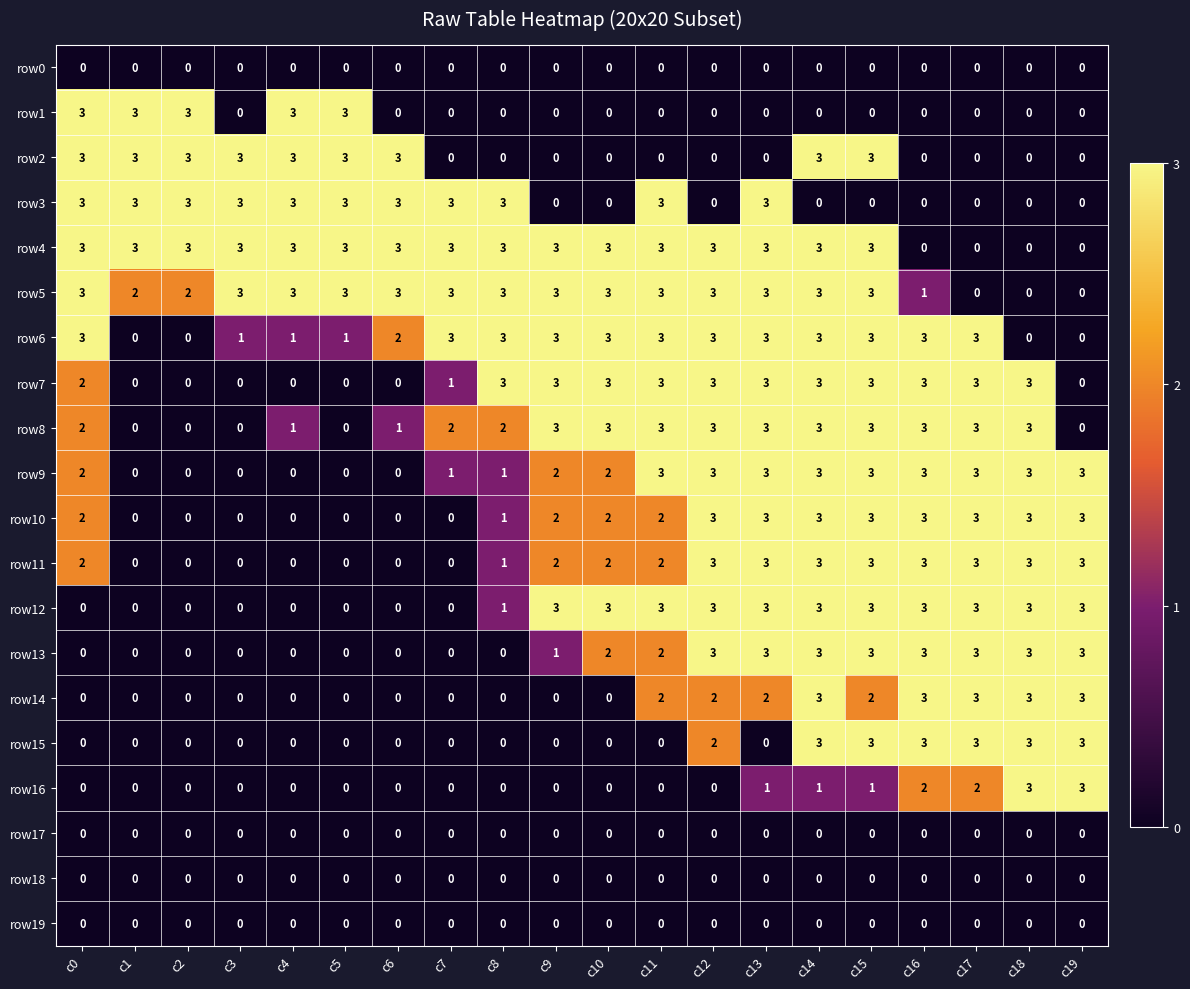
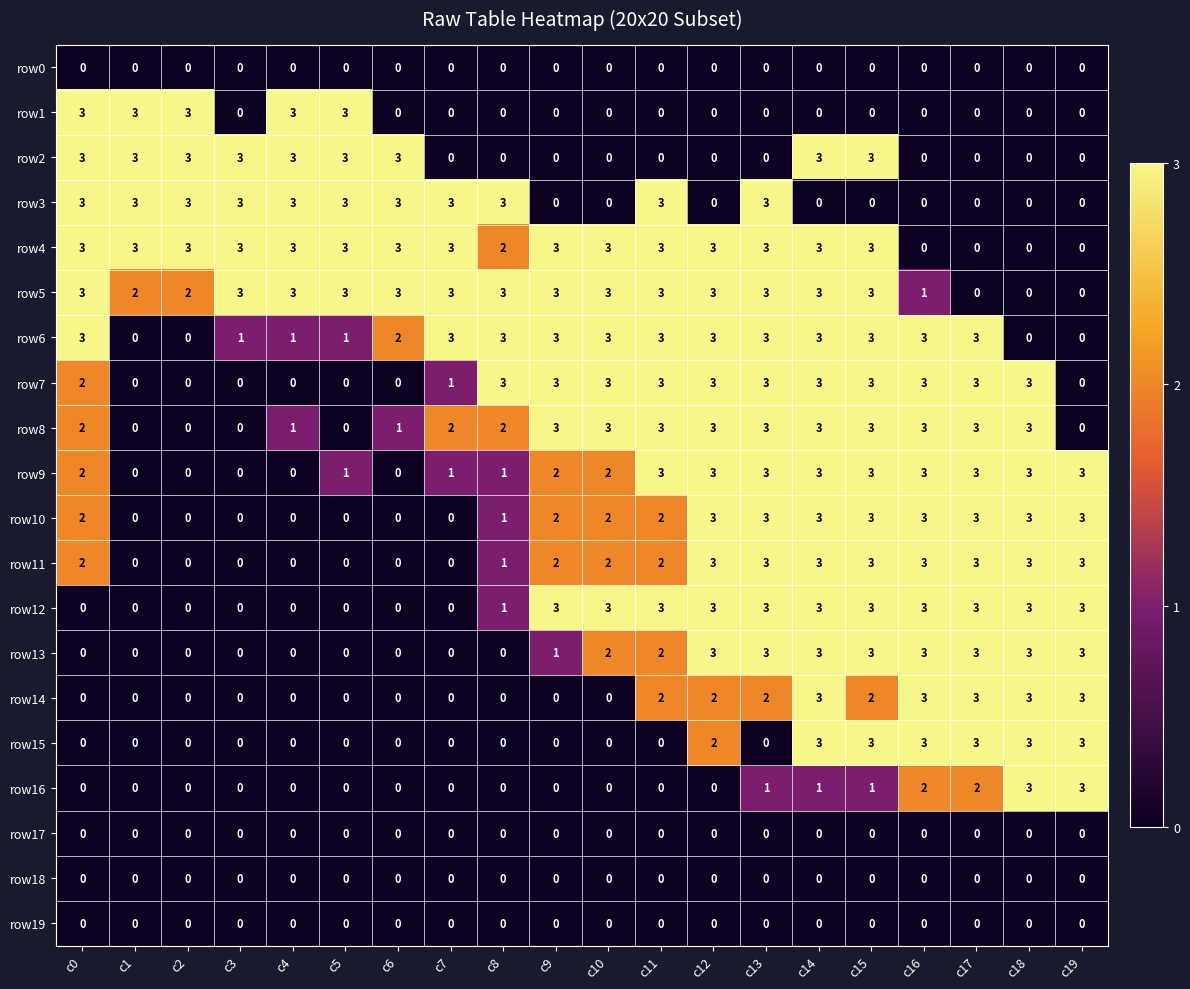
  {
    "row4": {
      "c0": 3,
      "c1": 3,
      "c2": 3,
      "c3": 3,
      "c4": 3,
      "c5": 3,
      "c6": 3,
      "c7": 3,
-     "c8": 3,
+     "c8": 2,
      "c9": 3,
      "c10": 3,
      "c11": 3,
      "c12": 3,
      "c13": 3,
      "c14": 3,
      "c15": 3,
      "c16": 0,
      "c17": 0,
      "c18": 0,
      "c19": 0
    },
    "row9": {
      "c0": 2,
      "c1": 0,
      "c2": 0,
      "c3": 0,
      "c4": 0,
-     "c5": 0,
+     "c5": 1,
      "c6": 0,
      "c7": 1,
      "c8": 1,
      "c9": 2,
      "c10": 2,
      "c11": 3,
      "c12": 3,
      "c13": 3,
      "c14": 3,
      "c15": 3,
      "c16": 3,
      "c17": 3,
      "c18": 3,
      "c19": 3
    }
  }
